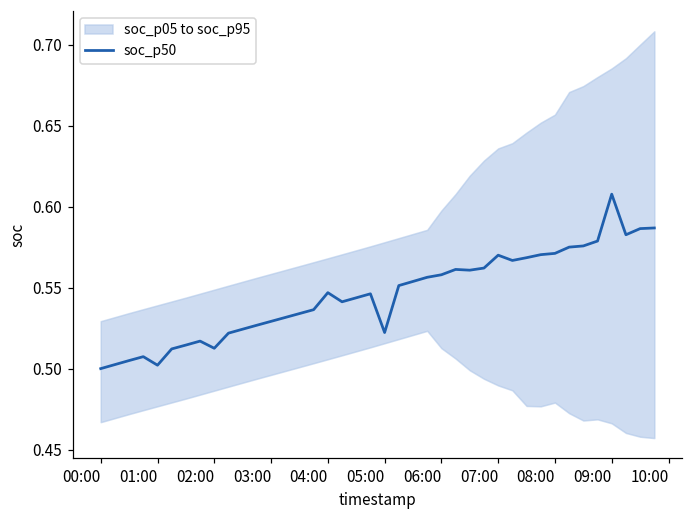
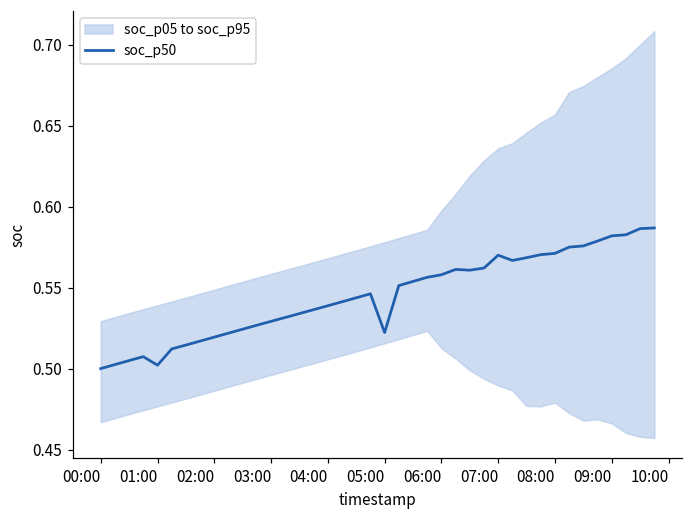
  {
    "soc_p50": {
      "00:00": 0.500,
      "01:00": 0.502,
-     "02:00": 0.513,
+     "02:00": 0.520,
      "03:00": 0.529,
-     "04:00": 0.547,
+     "04:00": 0.539,
      "05:00": 0.522,
      "06:00": 0.558,
      "07:00": 0.570,
      "08:00": 0.571,
-     "09:00": 0.608
+     "09:00": 0.582
    }
  }
